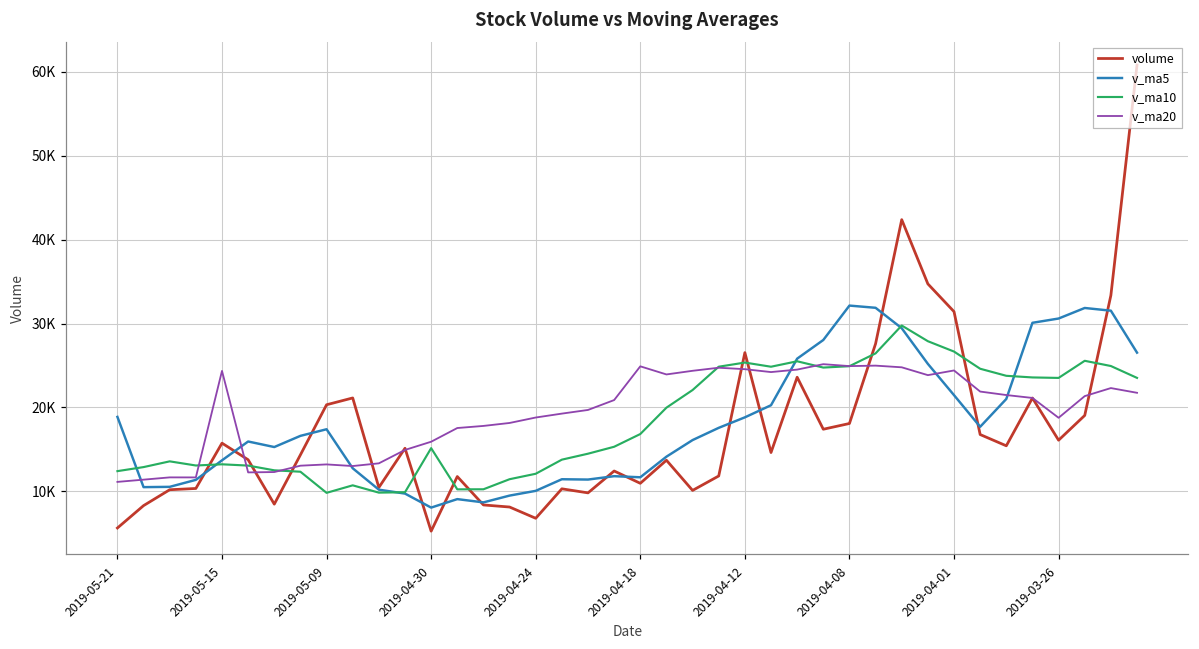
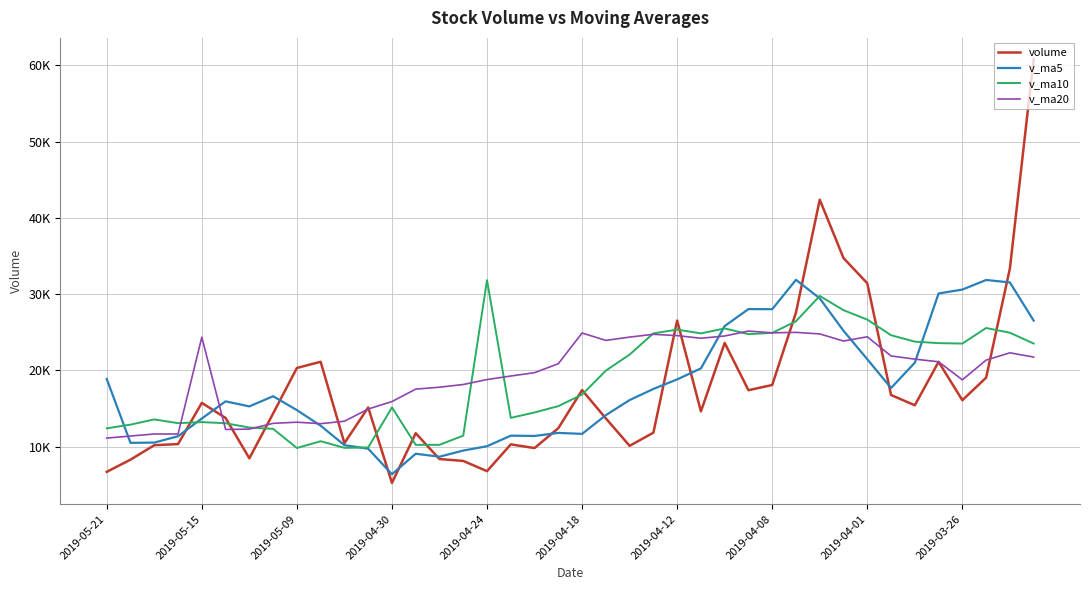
  {
    "volume": {
-     "2019-05-21": 6000,
+     "2019-05-21": 7000,
      "2019-05-15": 16000,
      "2019-05-09": 20000,
      "2019-04-30": 5000,
      "2019-04-24": 7000,
-     "2019-04-18": 11000,
+     "2019-04-18": 17000,
      "2019-04-12": 27000,
      "2019-04-08": 18000,
      "2019-04-01": 31000,
      "2019-03-26": 16000
    },
    "v_ma5": {
      "2019-05-21": 19000,
      "2019-05-15": 14000,
-     "2019-05-09": 17000,
-     "2019-04-30": 8000,
+     "2019-05-09": 15000,
+     "2019-04-30": 6000,
      "2019-04-24": 10000,
      "2019-04-18": 12000,
      "2019-04-12": 19000,
-     "2019-04-08": 32000,
+     "2019-04-08": 28000,
      "2019-04-01": 21000,
      "2019-03-26": 31000
    },
    "v_ma10": {
      "2019-05-21": 12000,
      "2019-05-15": 13000,
      "2019-05-09": 10000,
      "2019-04-30": 15000,
-     "2019-04-24": 12000,
+     "2019-04-24": 32000,
      "2019-04-18": 17000,
      "2019-04-12": 25000,
      "2019-04-01": 27000,
      "2019-03-26": 24000
    },
    "v_ma20": {
      "2019-05-21": 11000,
      "2019-05-15": 24000,
      "2019-05-09": 13000,
      "2019-04-30": 16000,
      "2019-04-24": 19000,
      "2019-04-18": 25000,
      "2019-04-12": 25000,
      "2019-04-01": 24000,
      "2019-03-26": 19000
    }
  }
